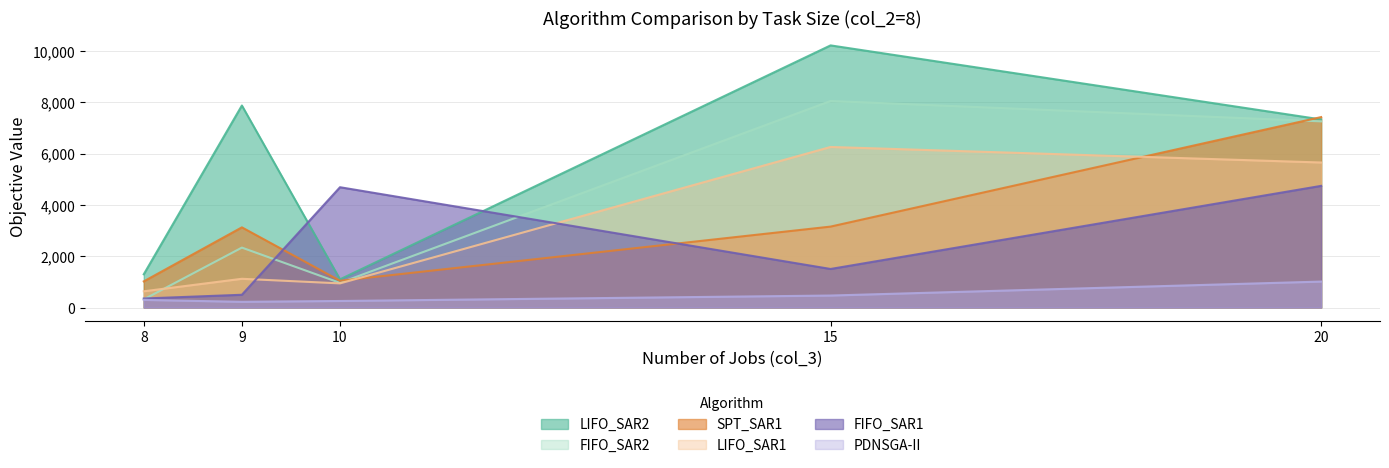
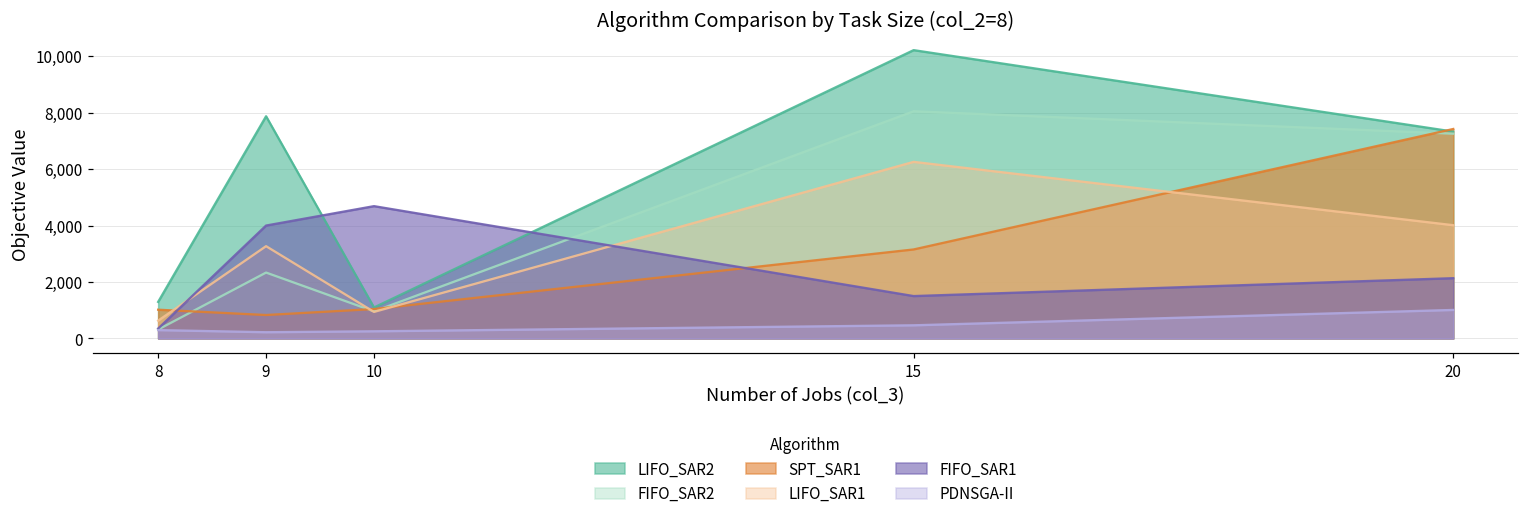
  {
    "LIFO_SAR2": {
      "8": "1,300",
      "9": "7,900",
      "15": "10,200"
    },
    "SPT_SAR1": {
      "8": "1,000",
-     "9": "3,100",
+     "9": "800",
      "15": "3,200"
    },
    "LIFO_SAR1": {
      "8": "600",
-     "9": "1,100",
+     "9": "3,300",
      "15": "6,300",
-     "20": "5,700"
+     "20": "4,000"
    },
    "FIFO_SAR1": {
-     "9": "500",
+     "9": "4,000",
      "10": "4,700",
      "15": "1,500",
-     "20": "4,700"
+     "20": "2,100"
    }
  }
